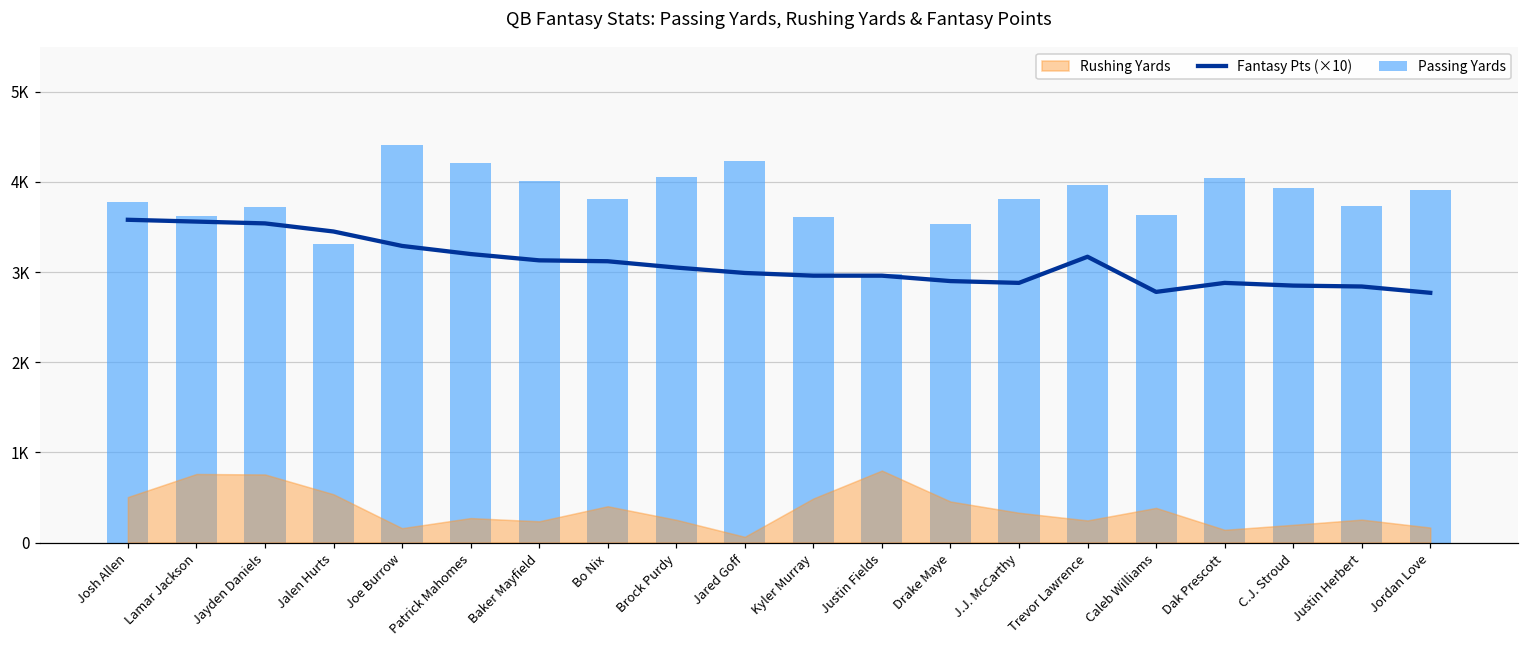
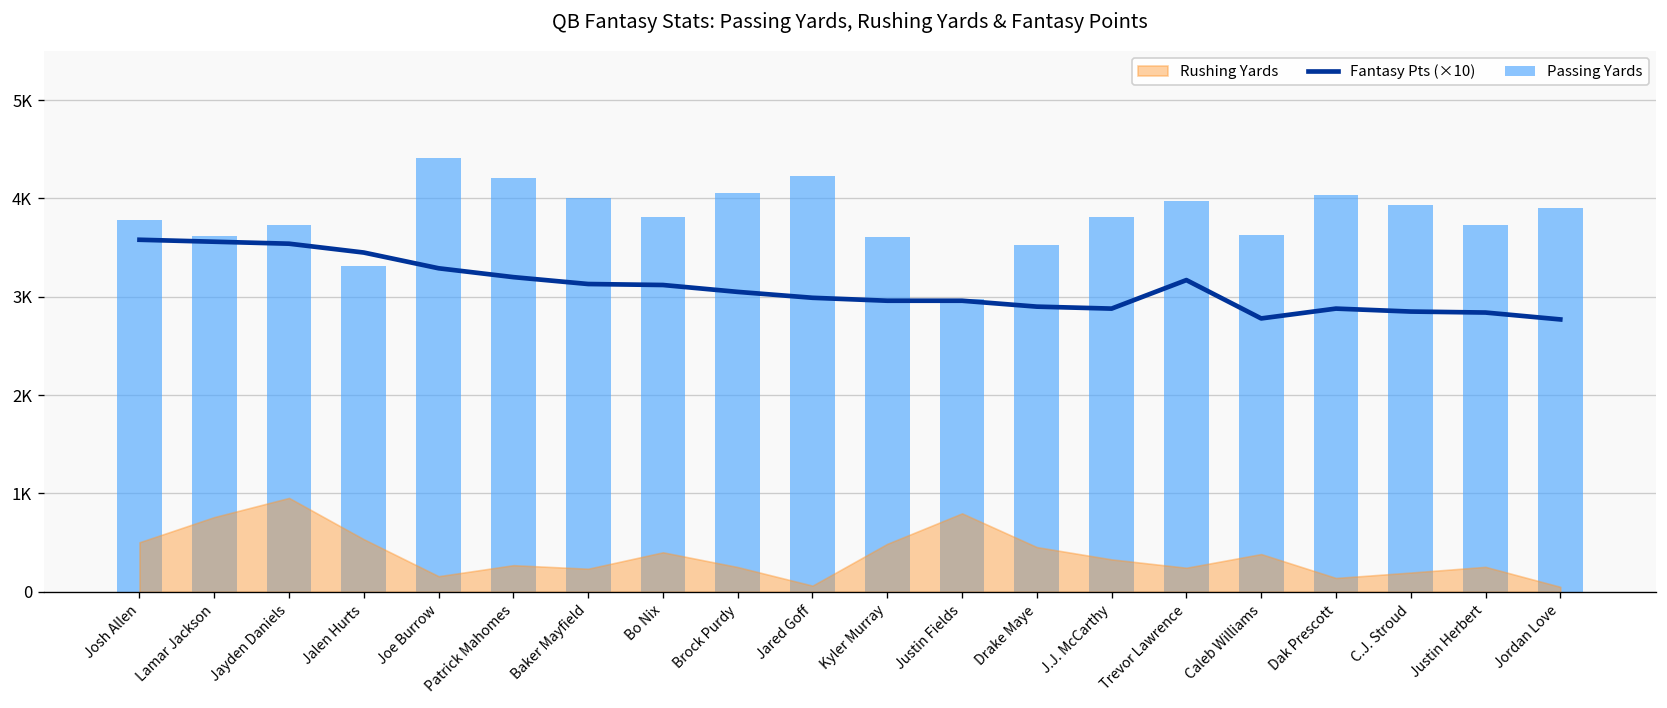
  {
    "Fantasy Pts (×10)": {
      "Josh Allen": 3600,
      "Lamar Jackson": 3600,
      "Jayden Daniels": 3500,
      "Jalen Hurts": 3500,
      "Joe Burrow": 3300,
      "Patrick Mahomes": 3200,
      "Baker Mayfield": 3100,
      "Bo Nix": 3100,
      "Brock Purdy": 3100,
      "Jared Goff": 3000,
      "Kyler Murray": 3000,
      "Justin Fields": 3000,
      "Drake Maye": 2900,
      "J.J. McCarthy": 2900,
      "Trevor Lawrence": 3200,
      "Caleb Williams": 2800,
      "Dak Prescott": 2900,
      "C.J. Stroud": 2900,
      "Justin Herbert": 2800,
      "Jordan Love": 2800
    },
    "Passing Yards": {
      "Josh Allen": 3800,
      "Lamar Jackson": 3600,
      "Jayden Daniels": 3700,
      "Jalen Hurts": 3300,
      "Joe Burrow": 4400,
      "Patrick Mahomes": 4200,
      "Baker Mayfield": 4000,
      "Bo Nix": 3800,
      "Brock Purdy": 4100,
      "Jared Goff": 4200,
      "Kyler Murray": 3600,
      "Justin Fields": 3000,
      "Drake Maye": 3500,
      "J.J. McCarthy": 3800,
      "Trevor Lawrence": 4000,
      "Caleb Williams": 3600,
      "Dak Prescott": 4000,
      "C.J. Stroud": 3900,
      "Justin Herbert": 3700,
      "Jordan Love": 3900
    },
    "Rushing Yards": {
      "Josh Allen": 500,
      "Lamar Jackson": 800,
-     "Jayden Daniels": 800,
+     "Jayden Daniels": 1000,
      "Jalen Hurts": 500,
      "Joe Burrow": 200,
      "Patrick Mahomes": 300,
      "Baker Mayfield": 200,
      "Bo Nix": 400,
      "Brock Purdy": 300,
      "Jared Goff": 100,
      "Kyler Murray": 500,
      "Justin Fields": 800,
      "Drake Maye": 500,
      "J.J. McCarthy": 300,
      "Trevor Lawrence": 200,
      "Caleb Williams": 400,
      "Dak Prescott": 100,
      "C.J. Stroud": 200,
      "Justin Herbert": 300,
-     "Jordan Love": 200
+     "Jordan Love": 100
    }
  }
